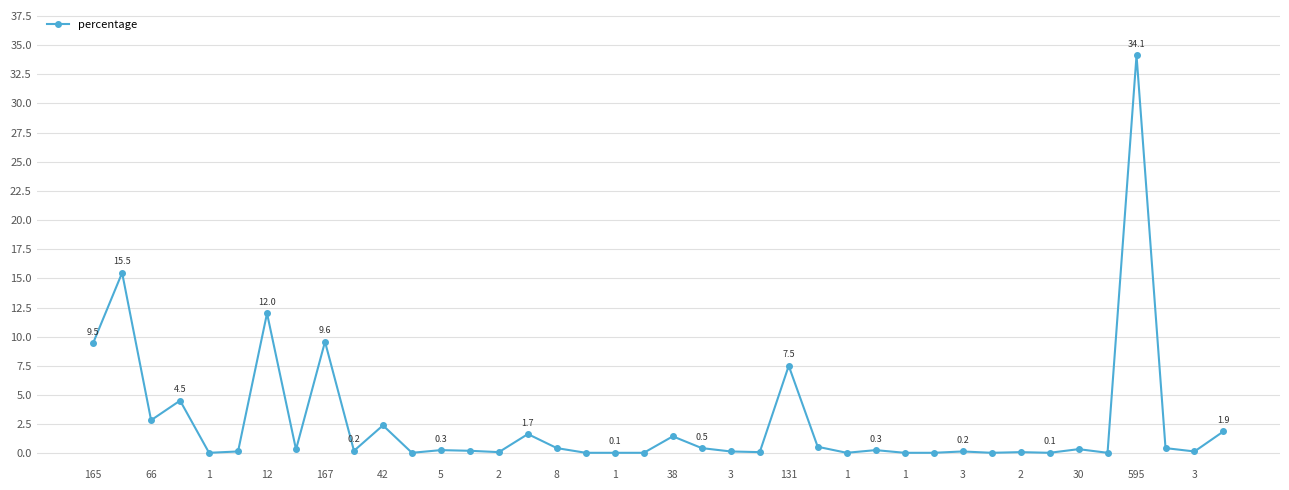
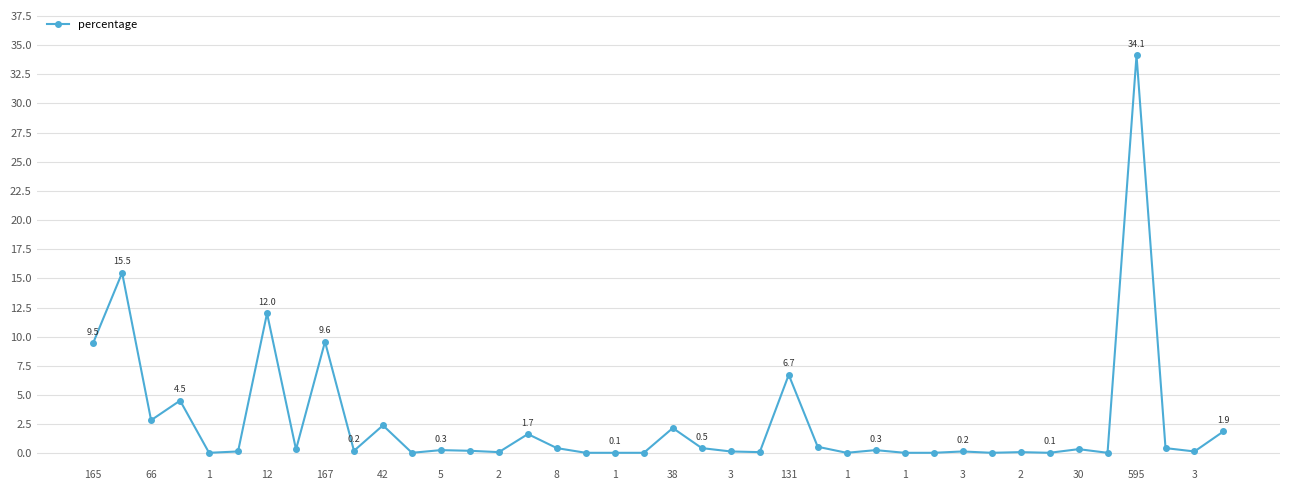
  {
    "165": 9.5,
    "12": 12.0,
    "167": 9.6,
    "5": 0.3,
-   "38": 1.5,
-   "131": 7.5,
+   "38": 2.2,
+   "131": 6.7,
    "595": 34.1
  }
